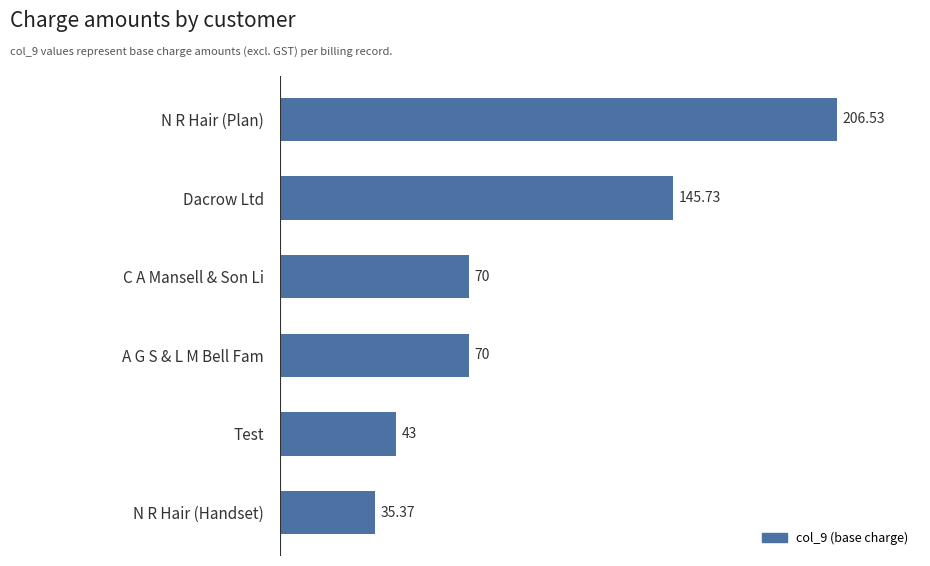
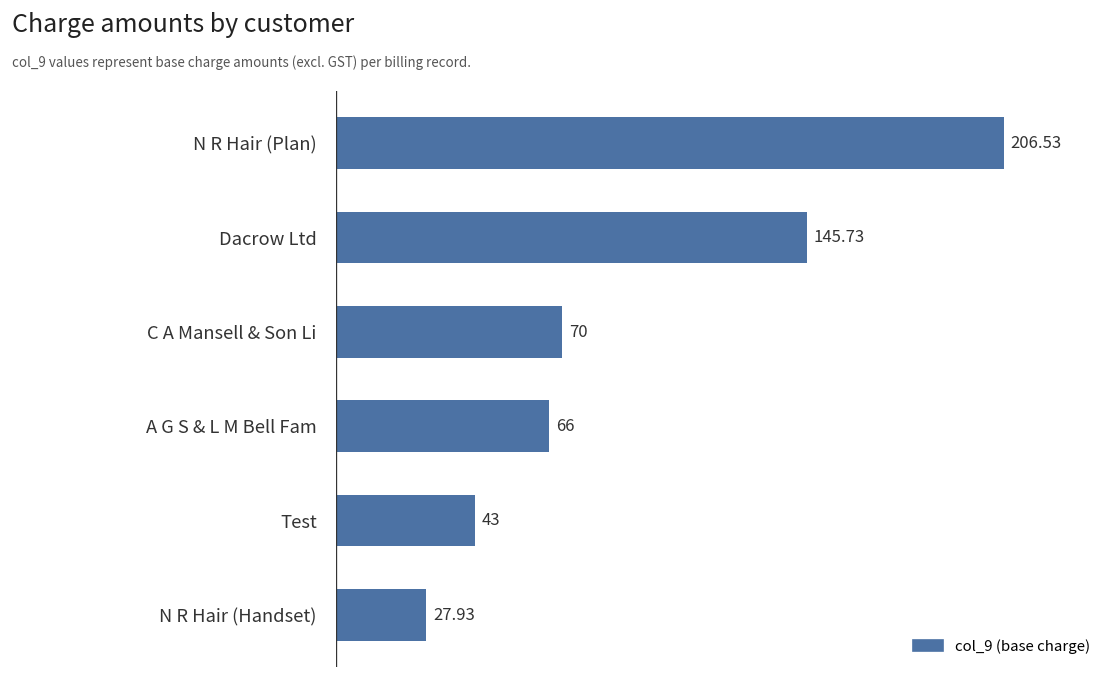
  {
    "N R Hair (Plan)": 206.53,
    "Dacrow Ltd": 145.73,
    "C A Mansell & Son Li": 70,
-   "A G S & L M Bell Fam": 70,
+   "A G S & L M Bell Fam": 66,
    "Test": 43,
-   "N R Hair (Handset)": 35.37
+   "N R Hair (Handset)": 27.93
  }
